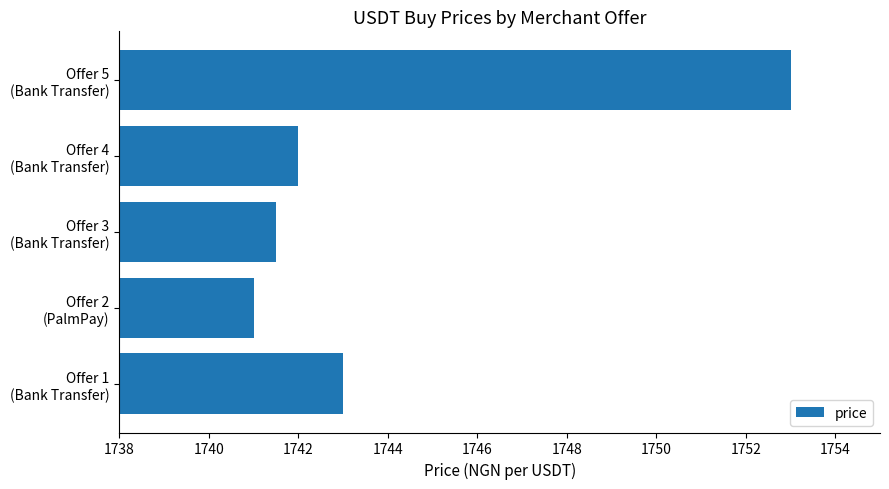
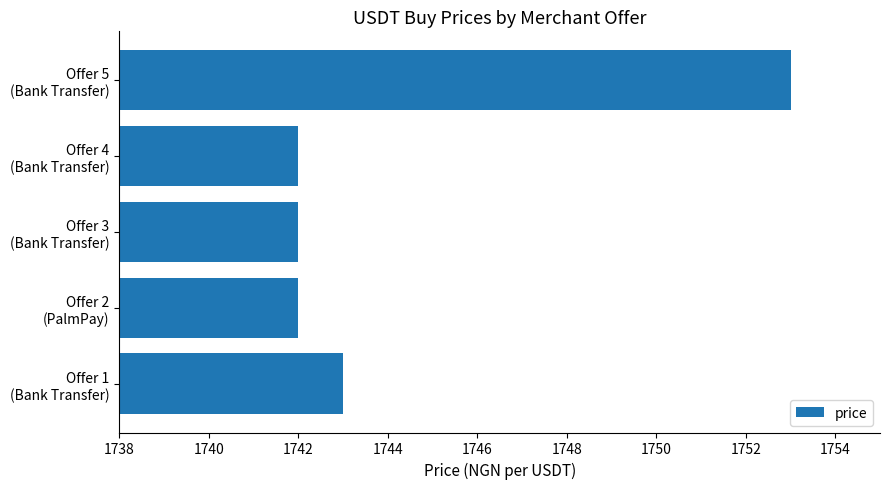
  {
    "Offer 5 (Bank Transfer)": 1753.0,
    "Offer 4 (Bank Transfer)": 1742.0,
-   "Offer 3 (Bank Transfer)": 1741.5,
-   "Offer 2 (PalmPay)": 1741,
+   "Offer 3 (Bank Transfer)": 1742.0,
+   "Offer 2 (PalmPay)": 1742,
    "Offer 1 (Bank Transfer)": 1743.0
  }
